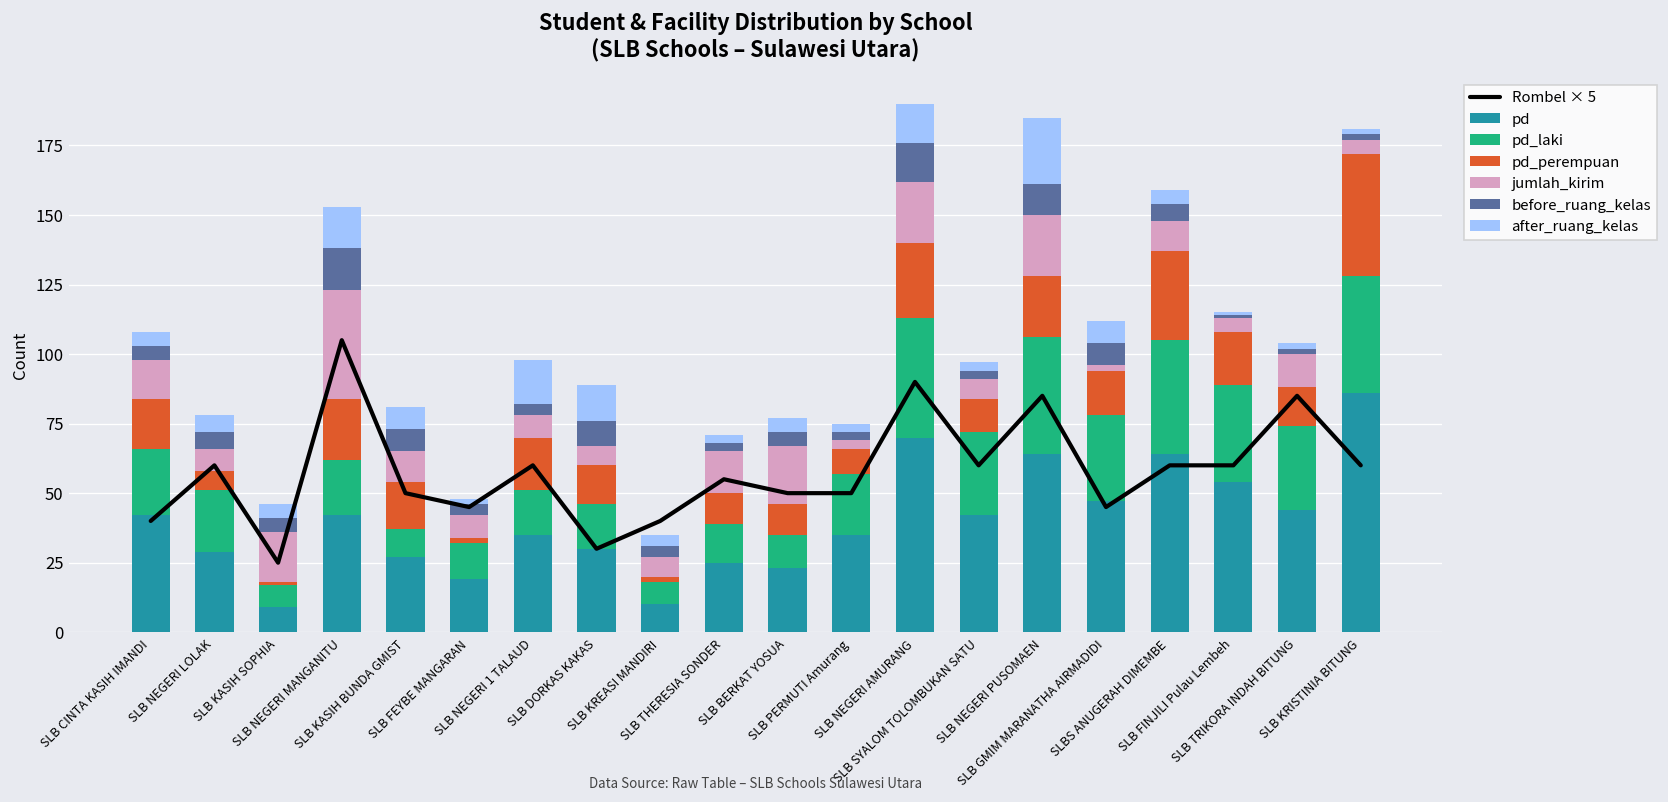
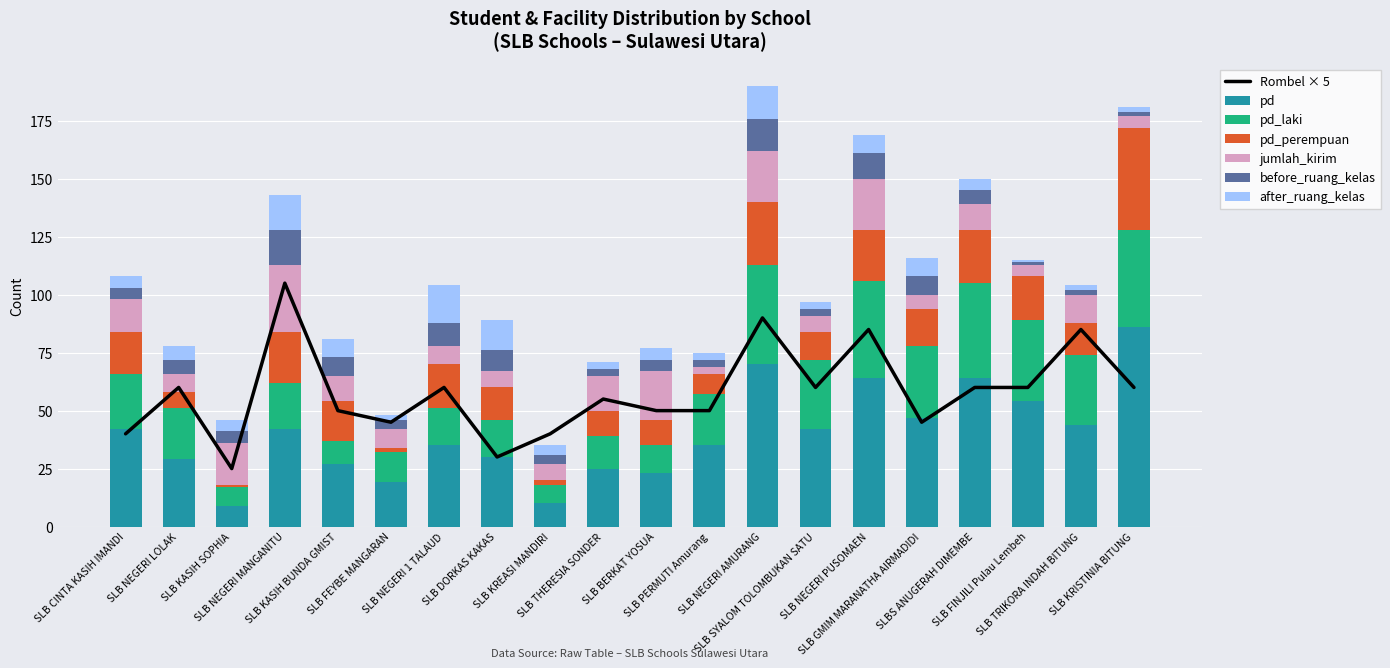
  {
    "Rombel × 5": {
      "SLB CINTA KASIH IMANDI": 40,
      "SLB NEGERI LOLAK": 60,
      "SLB KASIH SOPHIA": 25,
      "SLB NEGERI MANGANITU": 105,
      "SLB KASIH BUNDA GMIST": 50,
      "SLB FEYBE MANGARAN": 45,
      "SLB NEGERI 1 TALAUD": 60,
      "SLB DORKAS KAKAS": 30,
      "SLB KREASI MANDIRI": 40,
      "SLB THERESIA SONDER": 55,
      "SLB BERKAT YOSUA": 50,
      "SLB PERMUTI Amurang": 50,
      "SLB NEGERI AMURANG": 90,
      "SLB SYALOM TOLOMBUKAN SATU": 60,
      "SLB NEGERI PUSOMAEN": 85,
      "SLB GMIM MARANATHA AIRMADIDI": 45,
      "SLBS ANUGERAH DIMEMBE": 60,
      "SLB FINJILI Pulau Lembeh": 60,
      "SLB TRIKORA INDAH BITUNG": 85,
      "SLB KRISTINIA BITUNG": 60
    },
    "pd_perempuan": {
      "SLB CINTA KASIH IMANDI": 18,
      "SLB NEGERI LOLAK": 7,
      "SLB NEGERI MANGANITU": 22,
      "SLB KASIH BUNDA GMIST": 17,
      "SLB FEYBE MANGARAN": 2,
      "SLB NEGERI 1 TALAUD": 19,
      "SLB DORKAS KAKAS": 14,
      "SLB KREASI MANDIRI": 2,
      "SLB THERESIA SONDER": 11,
      "SLB BERKAT YOSUA": 11,
      "SLB PERMUTI Amurang": 9,
      "SLB NEGERI AMURANG": 27,
      "SLB SYALOM TOLOMBUKAN SATU": 12,
      "SLB NEGERI PUSOMAEN": 22,
      "SLB GMIM MARANATHA AIRMADIDI": 16,
-     "SLBS ANUGERAH DIMEMBE": 32,
+     "SLBS ANUGERAH DIMEMBE": 23,
      "SLB FINJILI Pulau Lembeh": 19,
      "SLB TRIKORA INDAH BITUNG": 14,
      "SLB KRISTINIA BITUNG": 44
    },
    "jumlah_kirim": {
      "SLB CINTA KASIH IMANDI": 14,
      "SLB NEGERI LOLAK": 8,
      "SLB KASIH SOPHIA": 18,
-     "SLB NEGERI MANGANITU": 39,
+     "SLB NEGERI MANGANITU": 29,
      "SLB KASIH BUNDA GMIST": 11,
      "SLB FEYBE MANGARAN": 8,
      "SLB NEGERI 1 TALAUD": 8,
      "SLB DORKAS KAKAS": 7,
      "SLB KREASI MANDIRI": 7,
      "SLB THERESIA SONDER": 15,
      "SLB BERKAT YOSUA": 21,
      "SLB PERMUTI Amurang": 3,
      "SLB NEGERI AMURANG": 22,
      "SLB SYALOM TOLOMBUKAN SATU": 7,
      "SLB NEGERI PUSOMAEN": 22,
-     "SLB GMIM MARANATHA AIRMADIDI": 2,
+     "SLB GMIM MARANATHA AIRMADIDI": 6,
      "SLBS ANUGERAH DIMEMBE": 11,
      "SLB FINJILI Pulau Lembeh": 5,
      "SLB TRIKORA INDAH BITUNG": 12,
      "SLB KRISTINIA BITUNG": 5
    },
    "before_ruang_kelas": {
      "SLB CINTA KASIH IMANDI": 5,
      "SLB NEGERI LOLAK": 6,
      "SLB KASIH SOPHIA": 5,
      "SLB NEGERI MANGANITU": 15,
      "SLB KASIH BUNDA GMIST": 8,
      "SLB FEYBE MANGARAN": 4,
-     "SLB NEGERI 1 TALAUD": 4,
+     "SLB NEGERI 1 TALAUD": 10,
      "SLB DORKAS KAKAS": 9,
      "SLB KREASI MANDIRI": 4,
      "SLB THERESIA SONDER": 3,
      "SLB BERKAT YOSUA": 5,
      "SLB PERMUTI Amurang": 3,
      "SLB NEGERI AMURANG": 14,
      "SLB SYALOM TOLOMBUKAN SATU": 3,
      "SLB NEGERI PUSOMAEN": 11,
      "SLB GMIM MARANATHA AIRMADIDI": 8,
      "SLBS ANUGERAH DIMEMBE": 6,
      "SLB TRIKORA INDAH BITUNG": 2,
      "SLB KRISTINIA BITUNG": 2
    },
    "after_ruang_kelas": {
      "SLB CINTA KASIH IMANDI": 5,
      "SLB NEGERI LOLAK": 6,
      "SLB KASIH SOPHIA": 5,
      "SLB NEGERI MANGANITU": 15,
      "SLB KASIH BUNDA GMIST": 8,
      "SLB FEYBE MANGARAN": 2,
      "SLB NEGERI 1 TALAUD": 16,
      "SLB DORKAS KAKAS": 13,
      "SLB KREASI MANDIRI": 4,
      "SLB THERESIA SONDER": 3,
      "SLB BERKAT YOSUA": 5,
      "SLB PERMUTI Amurang": 3,
      "SLB NEGERI AMURANG": 14,
      "SLB SYALOM TOLOMBUKAN SATU": 3,
-     "SLB NEGERI PUSOMAEN": 24,
+     "SLB NEGERI PUSOMAEN": 8,
      "SLB GMIM MARANATHA AIRMADIDI": 8,
      "SLBS ANUGERAH DIMEMBE": 5,
      "SLB TRIKORA INDAH BITUNG": 2,
      "SLB KRISTINIA BITUNG": 2
    }
  }
